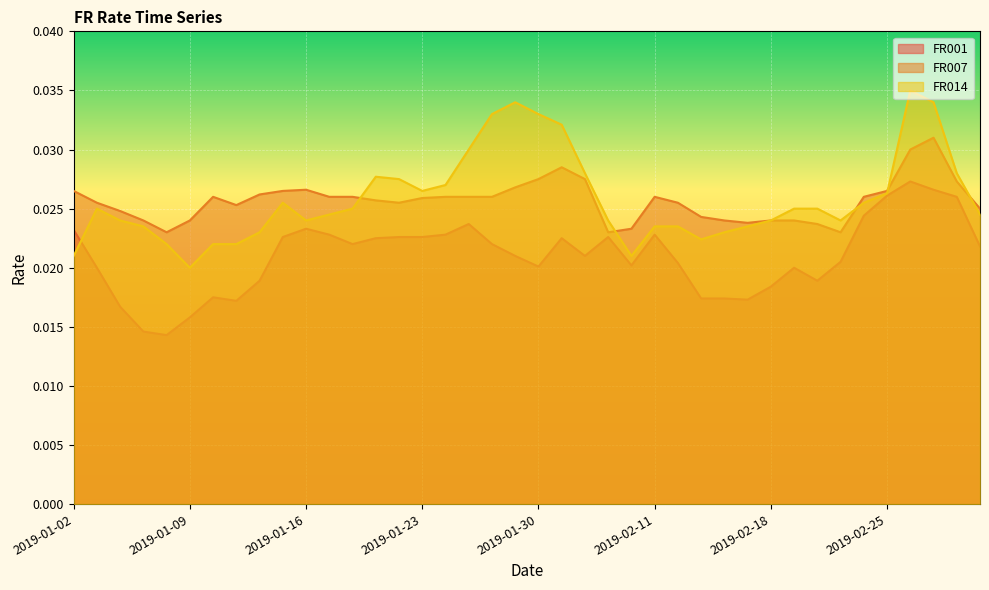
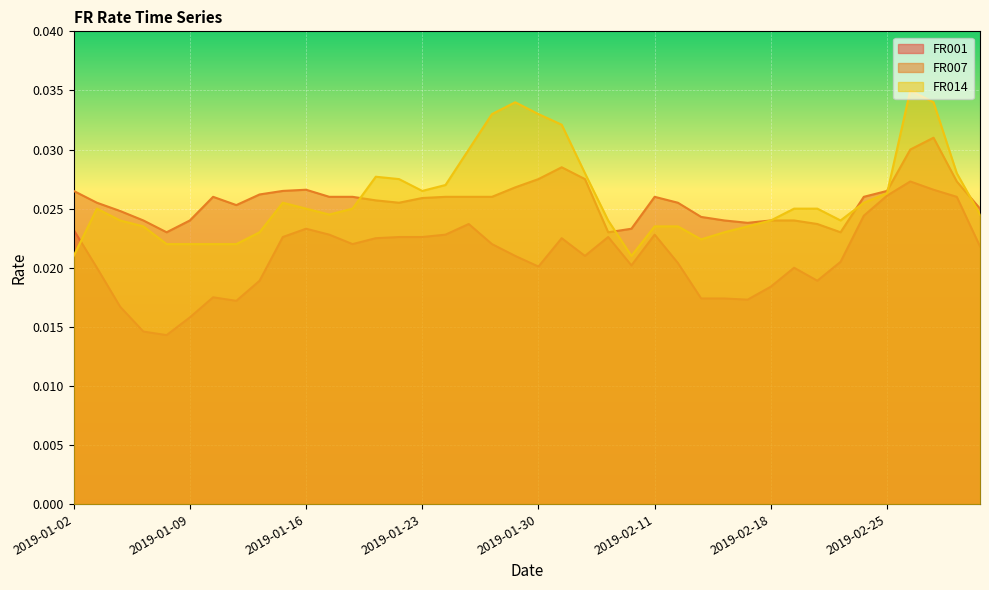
  {
    "FR014": {
      "2019-01-02": 0.021,
-     "2019-01-09": 0.020,
-     "2019-01-16": 0.024,
+     "2019-01-09": 0.022,
+     "2019-01-16": 0.025,
      "2019-01-23": 0.0265,
      "2019-01-30": 0.033,
      "2019-02-11": 0.0235
    }
  }
